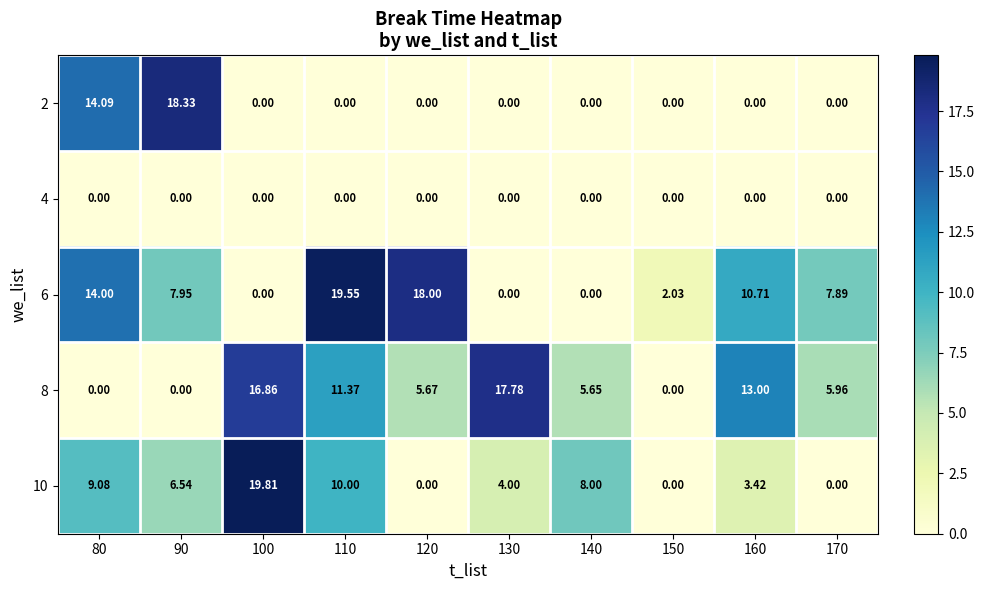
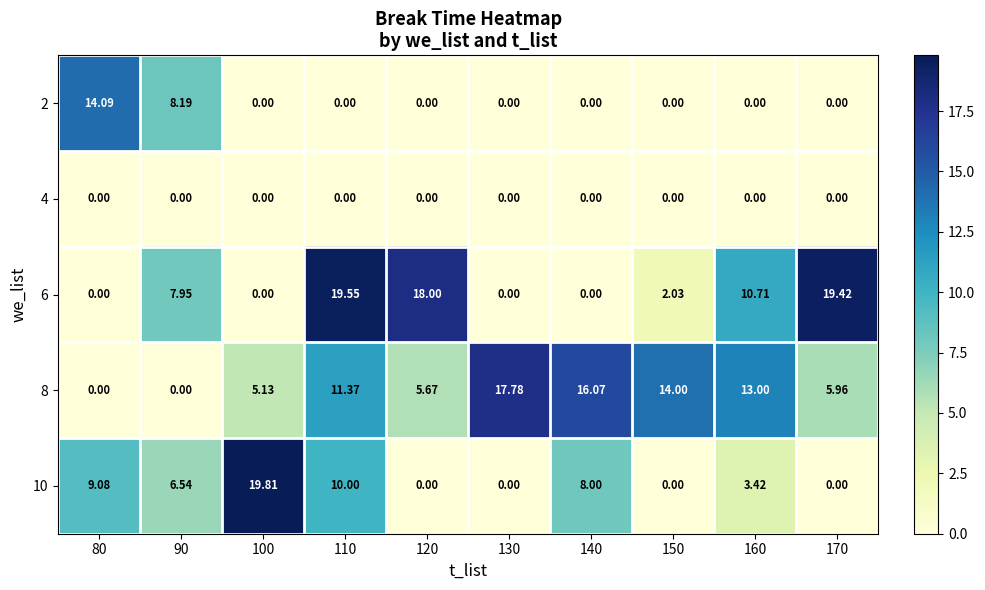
  {
    "2": {
      "80": 14.09,
-     "90": 18.33,
+     "90": 8.19,
      "100": 0.00,
      "110": 0.00,
      "120": 0.00,
      "130": 0.00,
      "140": 0.00,
      "150": 0.00,
      "160": 0.00,
      "170": 0.00
    },
    "4": {
      "80": 0.00,
      "90": 0.00,
      "100": 0.00,
      "110": 0.00,
      "120": 0.00,
      "130": 0.00,
      "140": 0.00,
      "150": 0.00,
      "160": 0.00,
      "170": 0.00
    },
    "6": {
-     "80": 14.00,
+     "80": 0.00,
      "90": 7.95,
      "100": 0.00,
      "110": 19.55,
      "120": 18.00,
      "130": 0.00,
      "140": 0.00,
      "150": 2.03,
      "160": 10.71,
-     "170": 7.89
+     "170": 19.42
    },
    "8": {
      "80": 0.00,
      "90": 0.00,
-     "100": 16.86,
+     "100": 5.13,
      "110": 11.37,
      "120": 5.67,
      "130": 17.78,
-     "140": 5.65,
-     "150": 0.00,
+     "140": 16.07,
+     "150": 14.00,
      "160": 13.00,
      "170": 5.96
    },
    "10": {
      "80": 9.08,
      "90": 6.54,
      "100": 19.81,
      "110": 10.00,
      "120": 0.00,
-     "130": 4.00,
+     "130": 0.00,
      "140": 8.00,
      "150": 0.00,
      "160": 3.42,
      "170": 0.00
    }
  }
